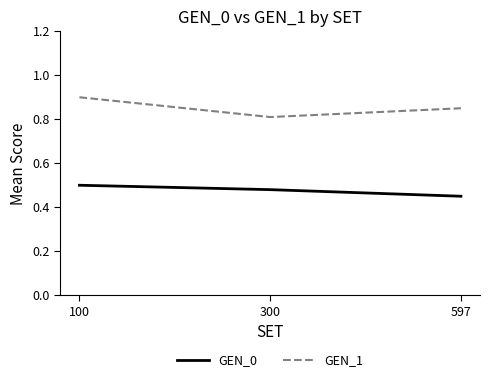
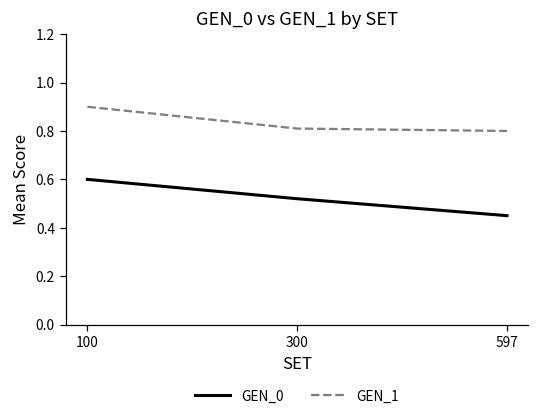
  {
    "GEN_0": {
-     "100": 0.5,
-     "300": 0.48,
+     "100": 0.6,
+     "300": 0.52,
      "597": 0.45
    },
    "GEN_1": {
      "100": 0.90,
      "300": 0.81,
-     "597": 0.85
+     "597": 0.80
    }
  }
